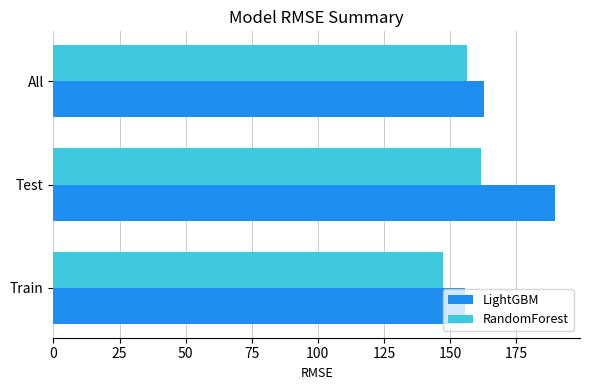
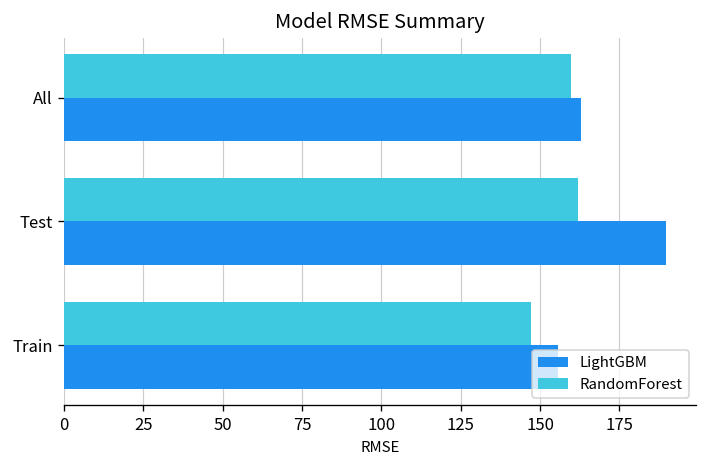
  {
    "LightGBM": {
      "All": 163,
      "Test": 190
    },
    "RandomForest": {
-     "All": 156,
+     "All": 160,
      "Test": 162,
      "Train": 147
    }
  }
